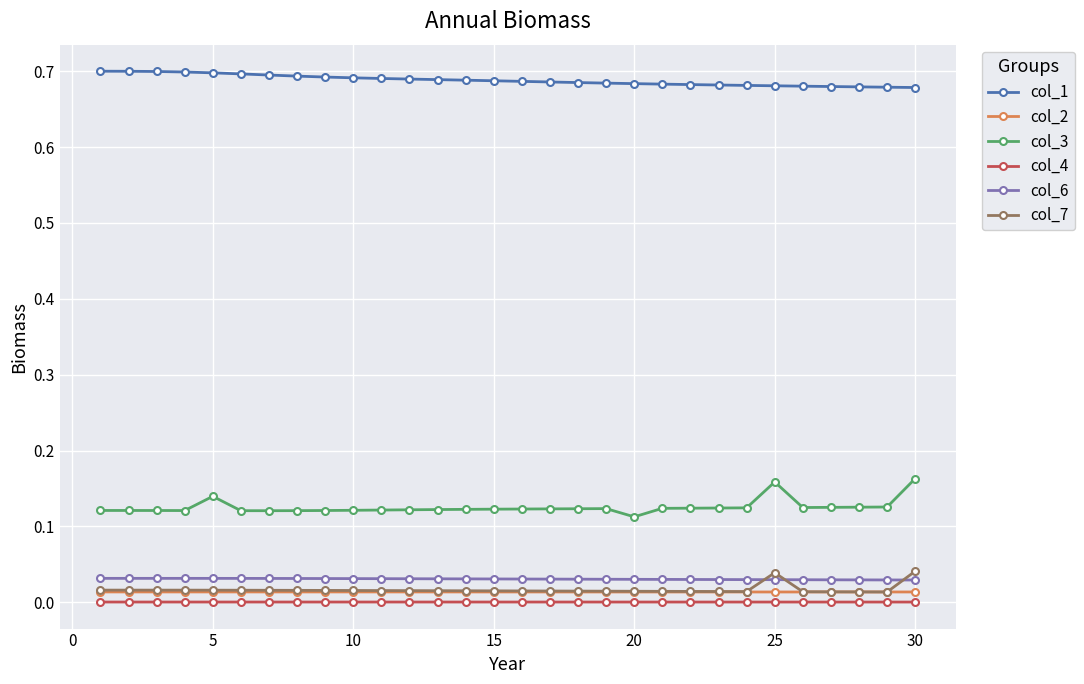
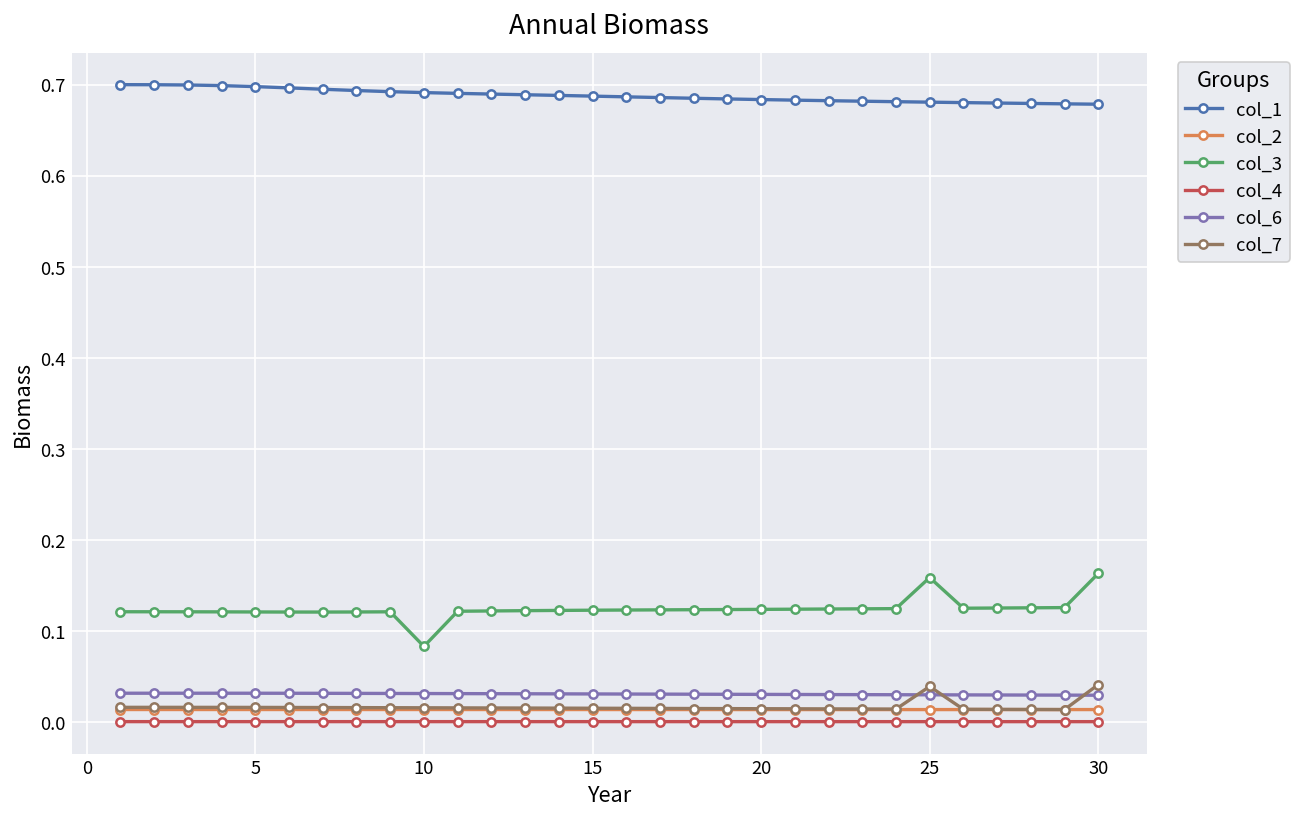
  {
    "col_3": {
-     "5": 0.14,
-     "10": 0.12,
+     "5": 0.12,
+     "10": 0.08,
      "15": 0.12,
-     "20": 0.11,
+     "20": 0.12,
      "25": 0.16,
      "30": 0.16
    },
    "col_7": {
      "25": 0.04,
      "30": 0.04
    }
  }
